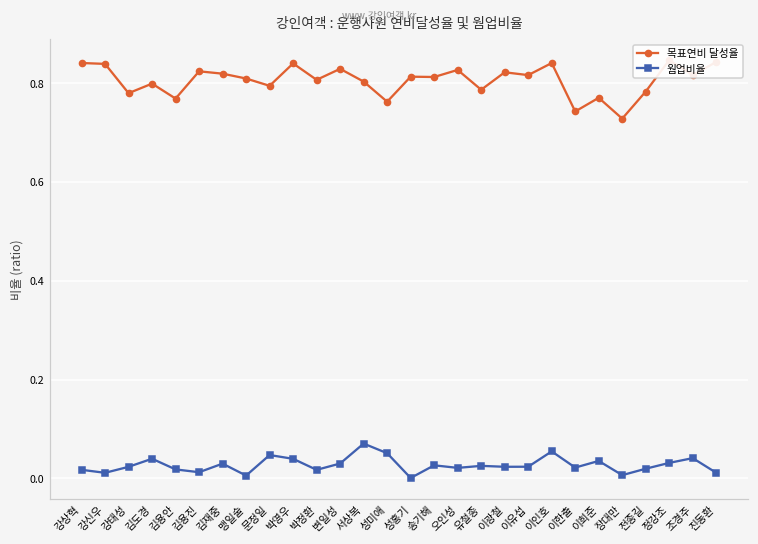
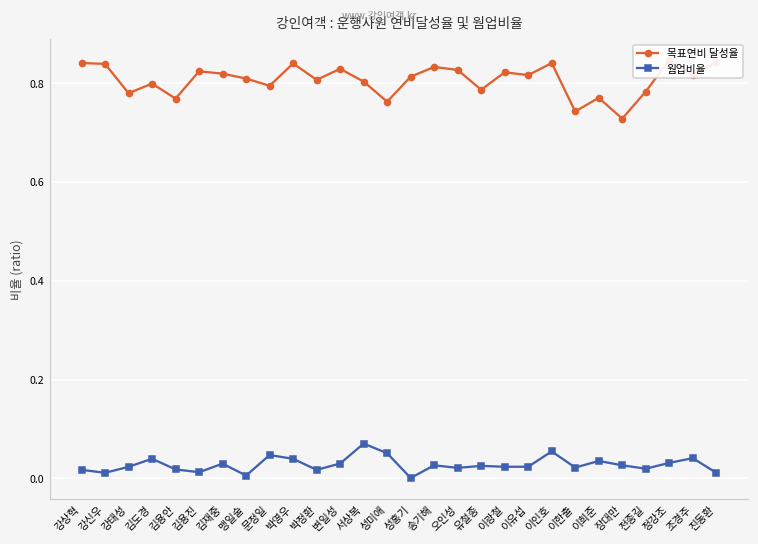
  {
    "목표연비 달성율": {
      "강상혁": 0.84,
      "강신우": 0.84,
      "강태성": 0.78,
      "김도경": 0.80,
      "김용안": 0.77,
      "김용진": 0.82,
      "김재중": 0.82,
      "맹일술": 0.81,
      "문정일": 0.79,
      "박영우": 0.84,
      "박정환": 0.81,
      "변일성": 0.83,
      "서상복": 0.80,
      "성미애": 0.76,
      "성홍기": 0.81,
-     "송기해": 0.81,
+     "송기해": 0.83,
      "오인성": 0.83,
      "유철종": 0.79,
      "이광철": 0.82,
      "이유섭": 0.82,
      "이인호": 0.84,
      "이한출": 0.74,
      "이희준": 0.77,
      "장대만": 0.73,
      "전종길": 0.78
    },
    "웜업비율": {
      "강상혁": 0.02,
      "강신우": 0.01,
      "강태성": 0.02,
      "김도경": 0.04,
      "김용안": 0.02,
      "김용진": 0.01,
      "김재중": 0.03,
      "맹일술": 0.01,
      "문정일": 0.05,
      "박영우": 0.04,
      "박정환": 0.02,
      "변일성": 0.03,
      "서상복": 0.07,
      "성미애": 0.05,
      "성홍기": 0.00,
      "송기해": 0.03,
      "오인성": 0.02,
      "유철종": 0.03,
      "이광철": 0.02,
      "이유섭": 0.02,
      "이인호": 0.05,
      "이한출": 0.02,
      "이희준": 0.04,
-     "장대만": 0.01,
+     "장대만": 0.03,
      "전종길": 0.02,
      "정강조": 0.03,
      "조경주": 0.04,
      "진동환": 0.01
    }
  }
